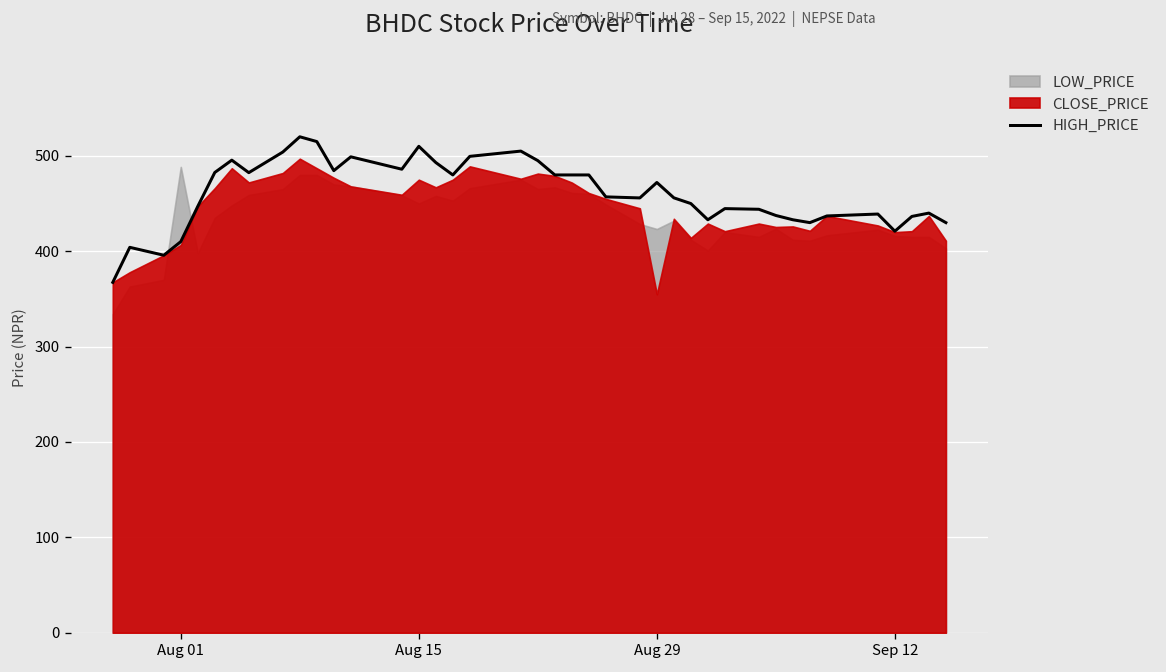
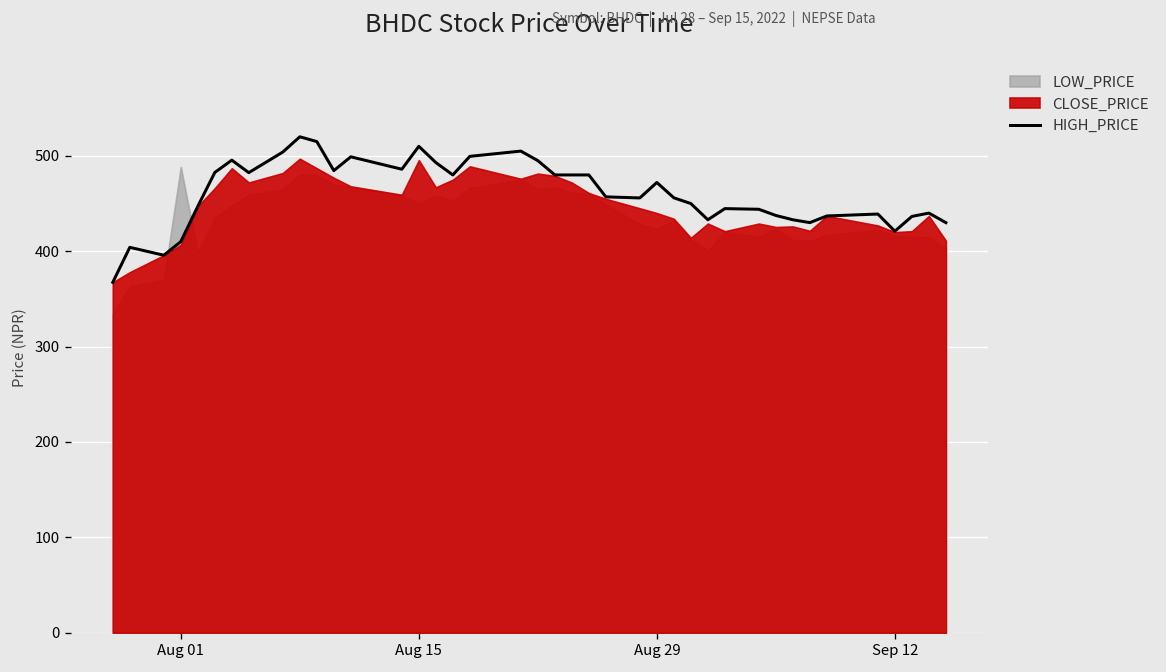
  {
    "HIGH_PRICE": {
      "Aug 01": 410,
      "Aug 15": 510,
      "Aug 29": 470
    },
    "LOW_PRICE": {
      "Aug 01": 490,
      "Aug 15": 450,
      "Aug 29": 420,
      "Sep 12": 420
    },
    "CLOSE_PRICE": {
      "Aug 01": 410,
-     "Aug 15": 480,
-     "Aug 29": 350
+     "Aug 15": 500,
+     "Aug 29": 440
    }
  }
